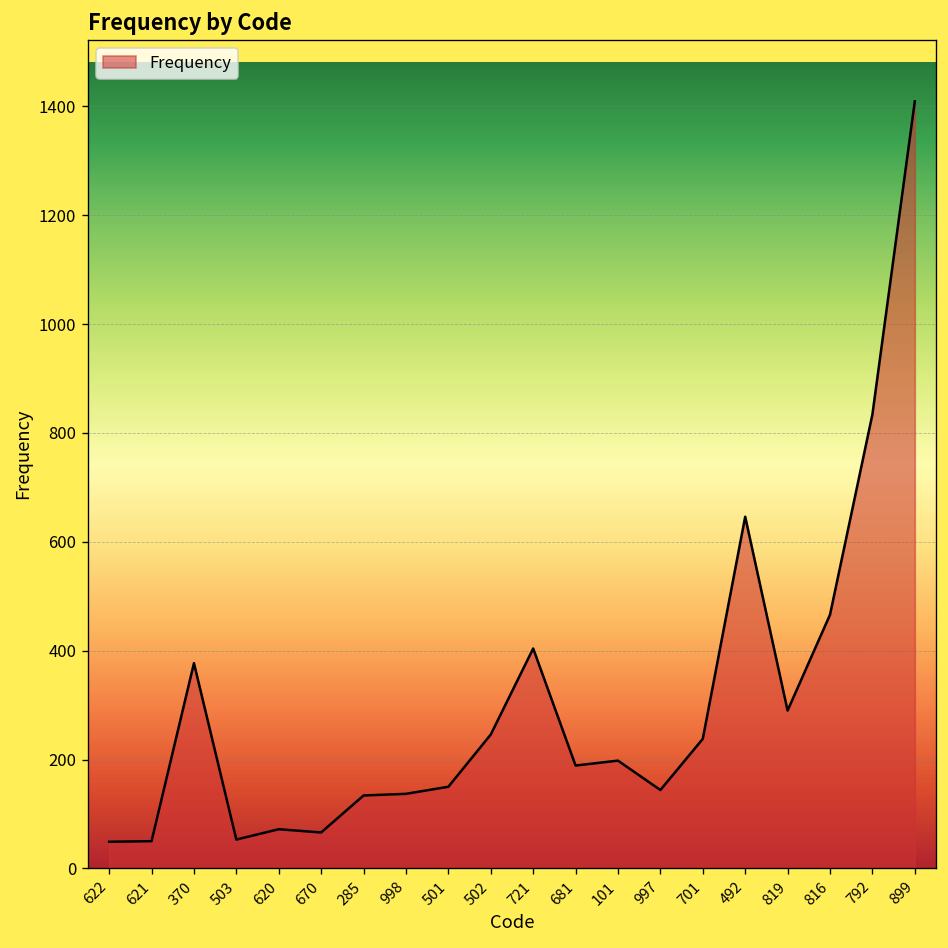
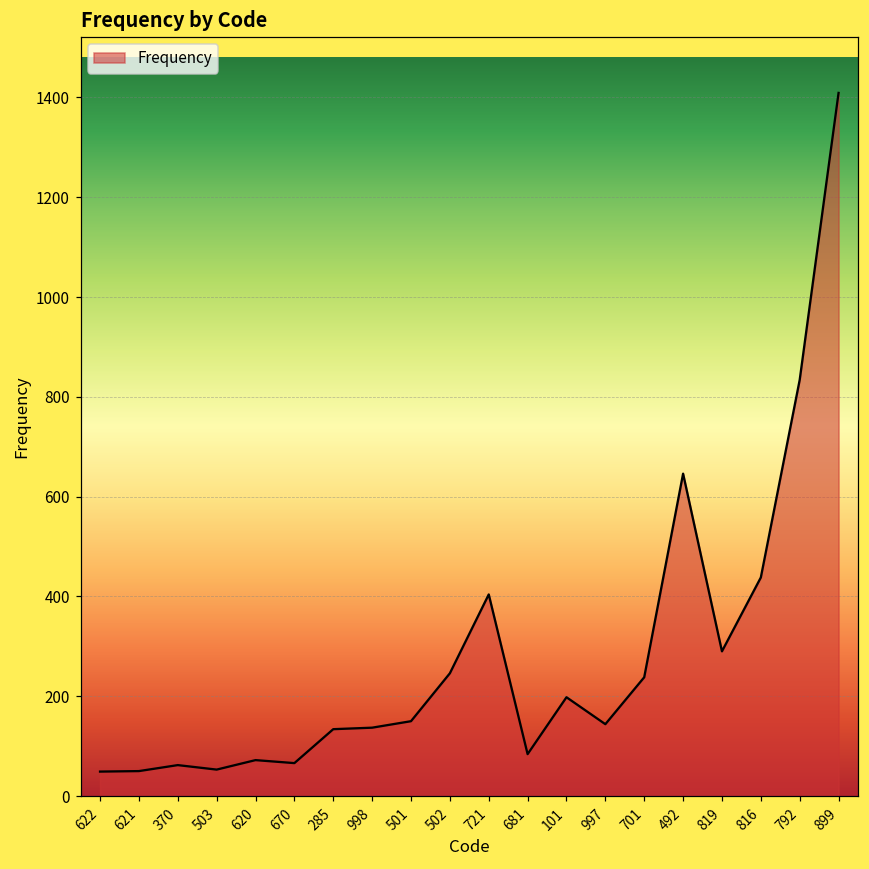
  {
    "622": 50,
    "621": 50,
-   "370": 380,
+   "370": 60,
    "503": 50,
    "620": 70,
    "670": 70,
    "285": 130,
    "998": 140,
    "501": 150,
    "502": 250,
    "721": 400,
-   "681": 190,
+   "681": 80,
    "101": 200,
    "997": 140,
    "701": 240,
    "492": 650,
    "819": 290,
-   "816": 470,
+   "816": 440,
    "792": 830,
    "899": 1410
  }
